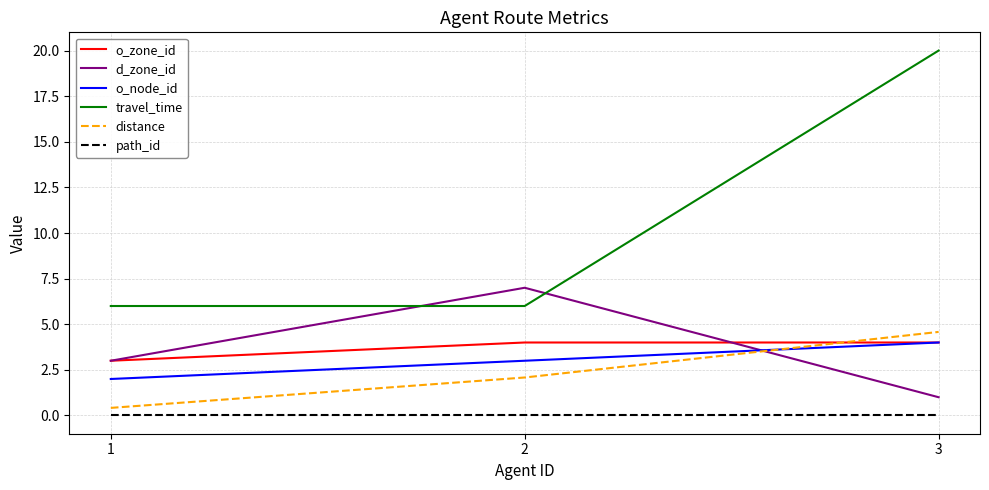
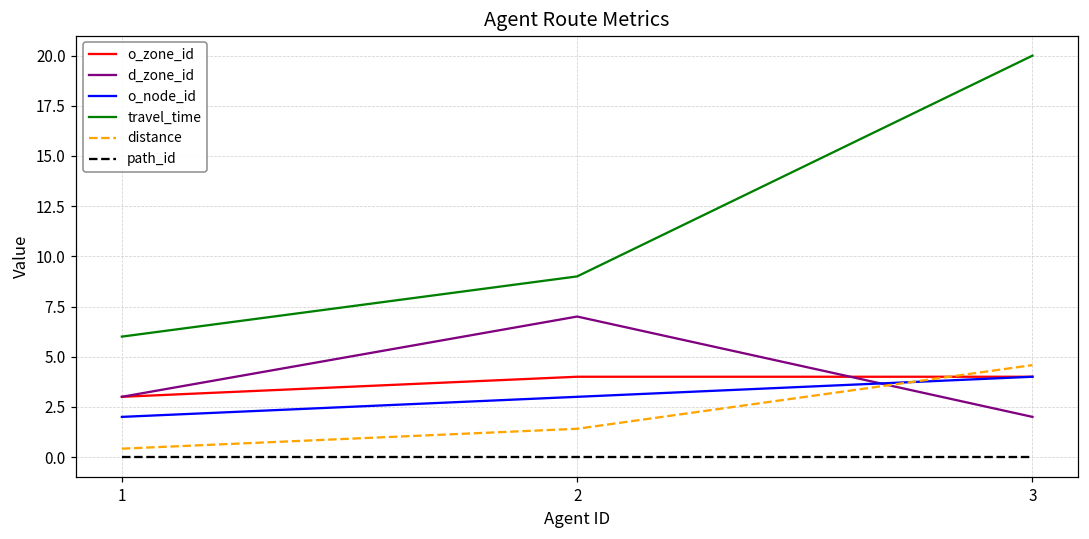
  {
    "o_zone_id": {
      "2": 4.0
    },
    "d_zone_id": {
      "2": 7,
-     "3": 1
+     "3": 2
    },
    "o_node_id": {
      "1": 2.0,
      "2": 3.0
    },
    "travel_time": {
      "1": 6,
-     "2": 6,
+     "2": 9,
      "3": 20
    },
    "distance": {
      "1": 0.4,
-     "2": 2.1,
+     "2": 1.4,
      "3": 4.6
    },
    "path_id": {
      "1": 0.0,
      "2": 0.0,
      "3": 0.0
    }
  }
